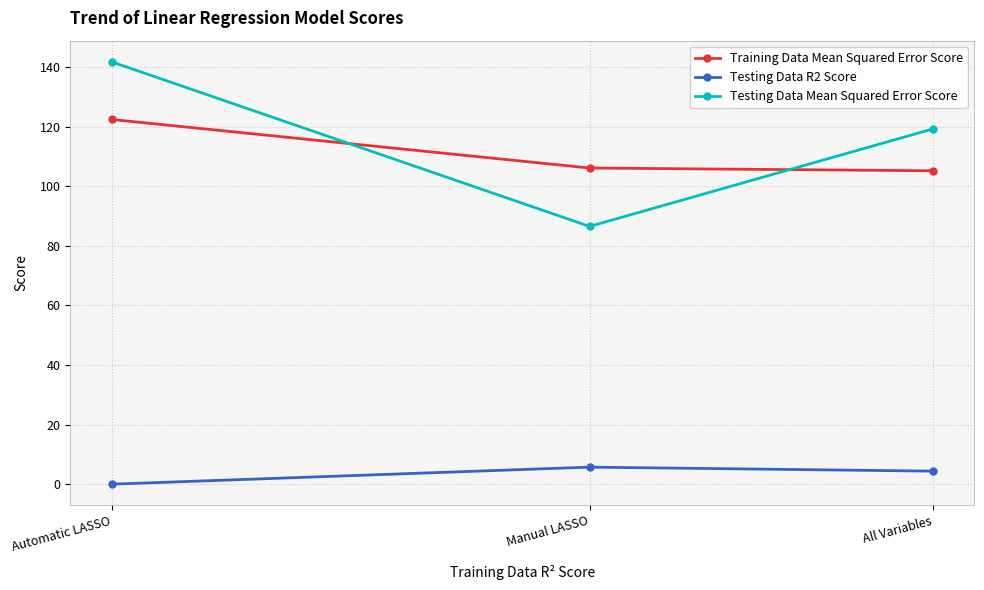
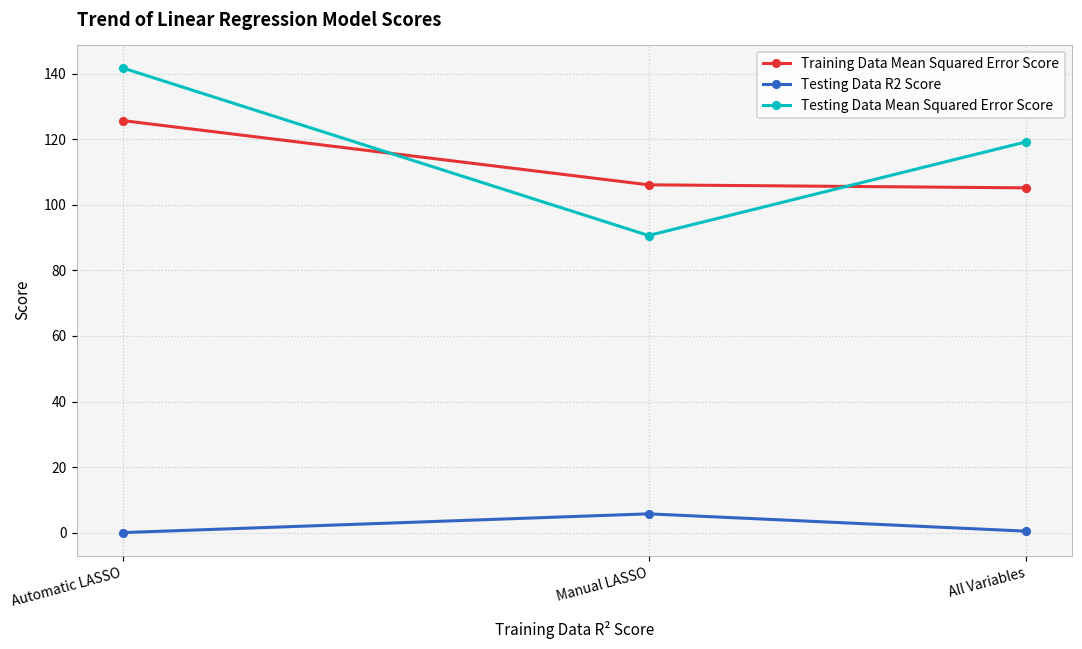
  {
    "Training Data Mean Squared Error Score": {
-     "Automatic LASSO": 122,
+     "Automatic LASSO": 126,
      "Manual LASSO": 106,
      "All Variables": 105
    },
    "Testing Data R2 Score": {
      "Automatic LASSO": 0,
      "Manual LASSO": 6,
-     "All Variables": 4
+     "All Variables": 0
    },
    "Testing Data Mean Squared Error Score": {
      "Automatic LASSO": 142,
-     "Manual LASSO": 87,
+     "Manual LASSO": 91,
      "All Variables": 119
    }
  }
